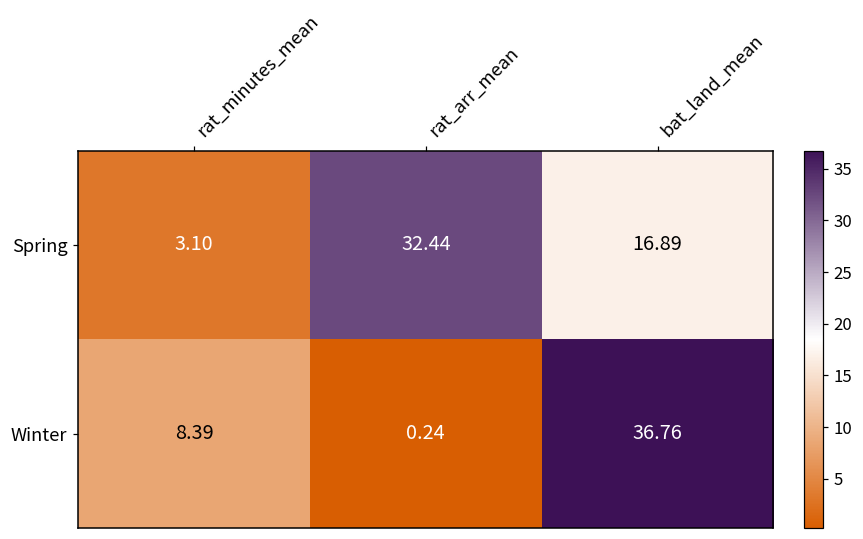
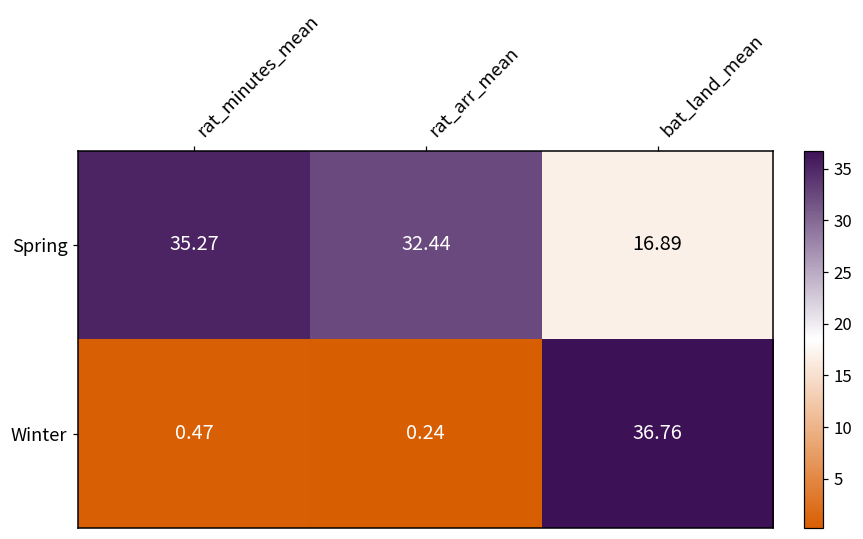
  {
    "Spring": {
-     "rat_minutes_mean": 3.10,
+     "rat_minutes_mean": 35.27,
      "rat_arr_mean": 32.44,
      "bat_land_mean": 16.89
    },
    "Winter": {
-     "rat_minutes_mean": 8.39,
+     "rat_minutes_mean": 0.47,
      "rat_arr_mean": 0.24,
      "bat_land_mean": 36.76
    }
  }
